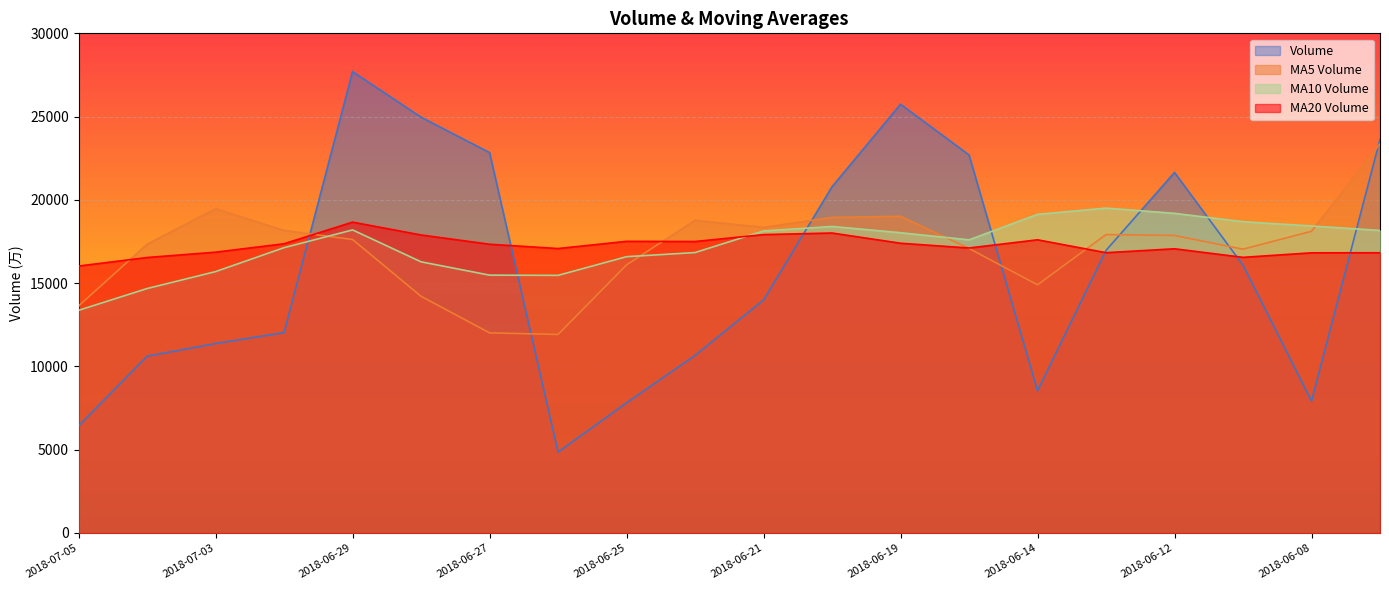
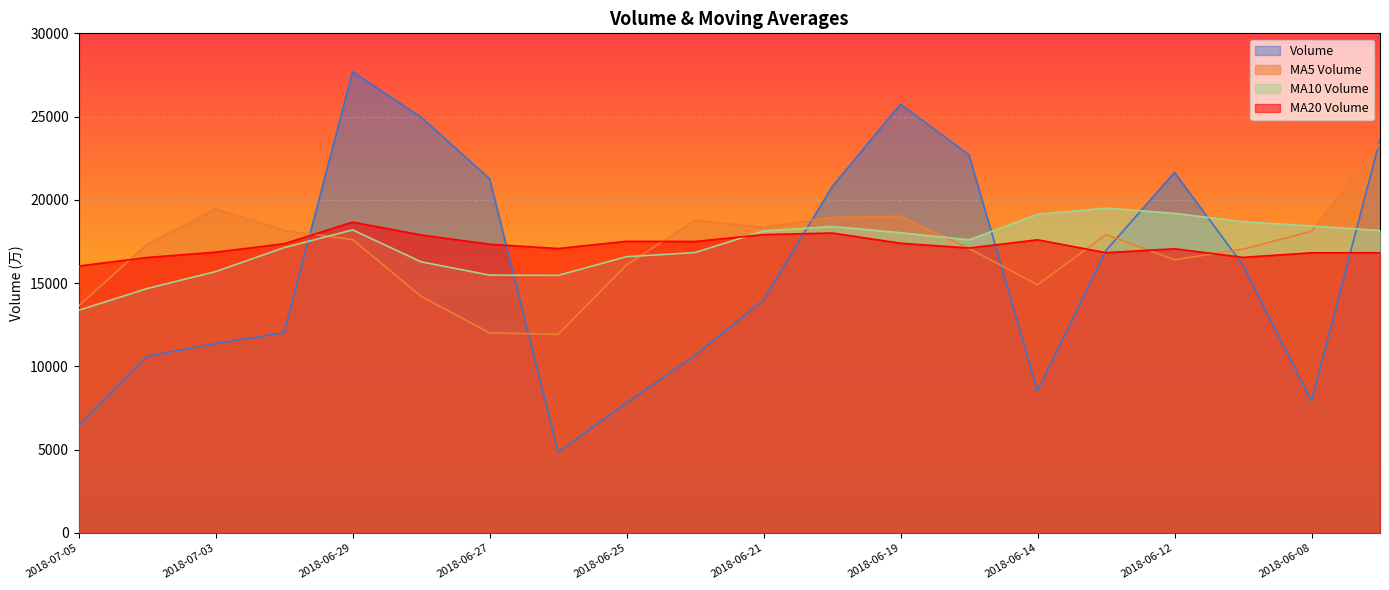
  {
    "Volume": {
      "2018-07-05": 6400,
      "2018-07-03": 11400,
      "2018-06-29": 27700,
-     "2018-06-27": 22800,
+     "2018-06-27": 21300,
      "2018-06-25": 7800,
      "2018-06-21": 14000,
      "2018-06-19": 25700,
      "2018-06-14": 8500,
      "2018-06-12": 21600,
      "2018-06-08": 7900
    },
    "MA5 Volume": {
      "2018-07-05": 13600,
      "2018-07-03": 19500,
      "2018-06-29": 17600,
      "2018-06-27": 12000,
      "2018-06-25": 16100,
      "2018-06-21": 18400,
      "2018-06-19": 19000,
      "2018-06-14": 14900,
-     "2018-06-12": 17900,
+     "2018-06-12": 16400,
      "2018-06-08": 18100
    },
    "MA10 Volume": {
      "2018-07-05": 13400,
      "2018-07-03": 15700,
      "2018-06-29": 18200,
      "2018-06-27": 15500,
      "2018-06-25": 16600,
      "2018-06-21": 18100,
      "2018-06-19": 18000,
      "2018-06-14": 19100,
      "2018-06-12": 19200,
      "2018-06-08": 18400
    },
    "MA20 Volume": {
      "2018-07-05": 16000,
      "2018-07-03": 16900,
      "2018-06-29": 18700,
      "2018-06-27": 17300,
      "2018-06-25": 17500,
      "2018-06-21": 17900,
      "2018-06-19": 17400,
      "2018-06-14": 17600,
      "2018-06-12": 17100,
      "2018-06-08": 16800
    }
  }
